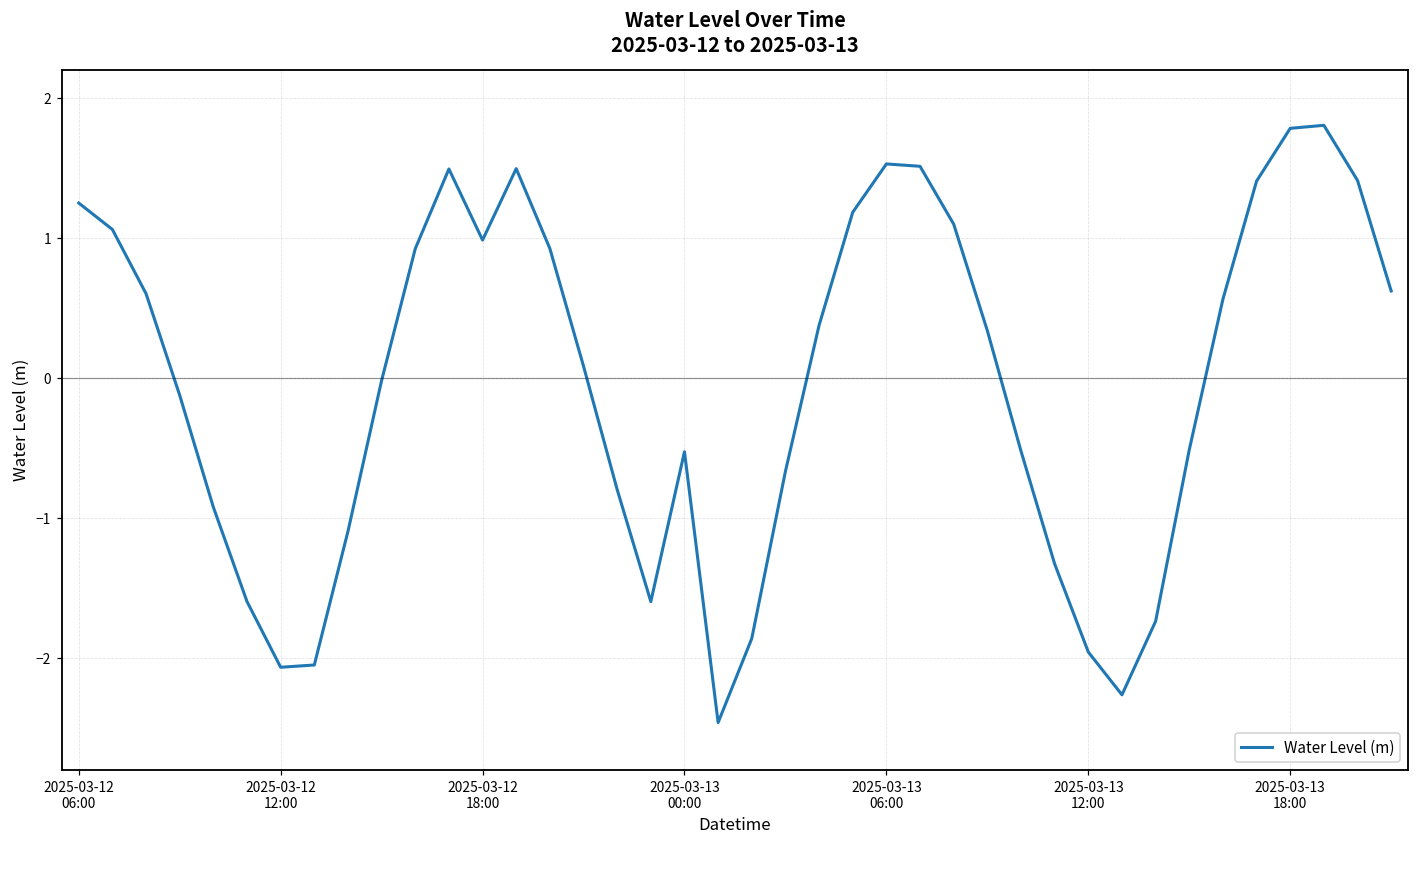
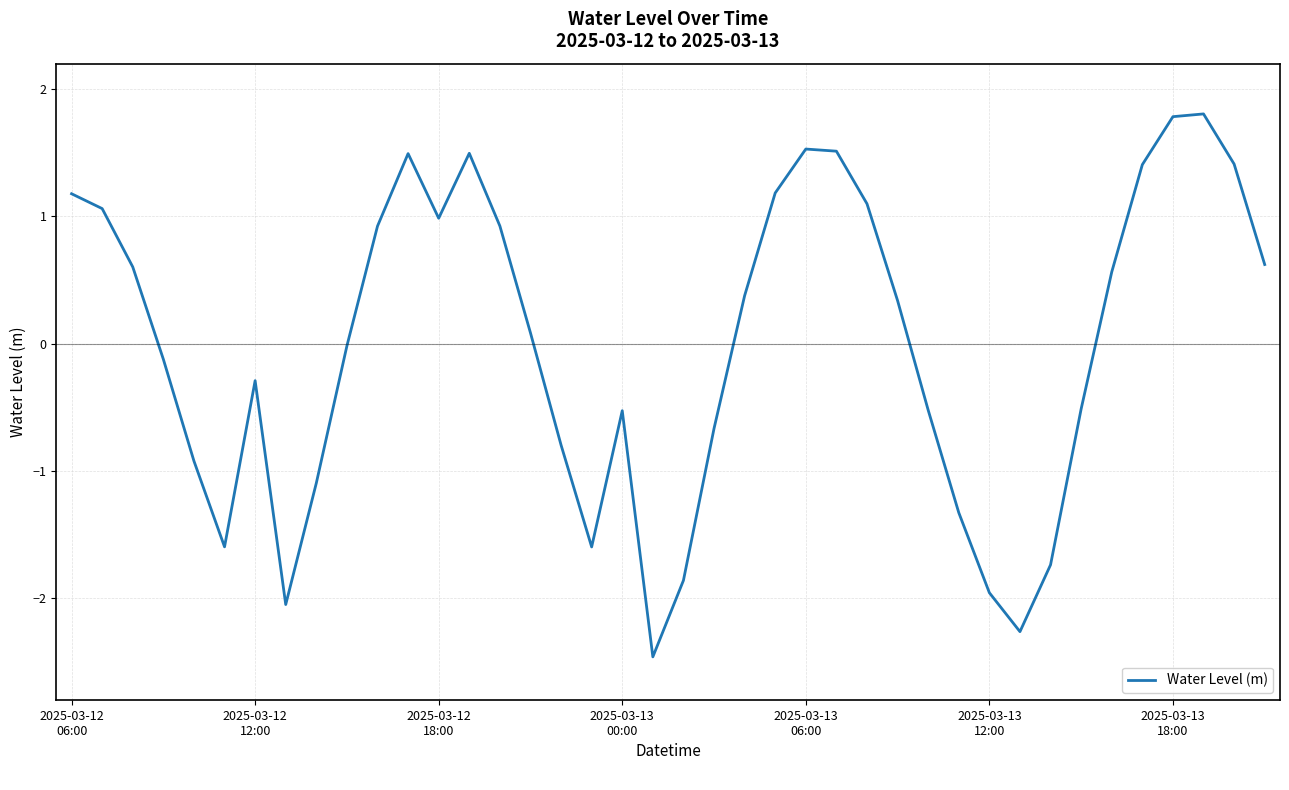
  {
-   "2025-03-12 06:00": 1.25,
-   "2025-03-12 12:00": -2.07,
+   "2025-03-12 06:00": 1.18,
+   "2025-03-12 12:00": -0.29,
    "2025-03-12 18:00": 0.99,
    "2025-03-13 00:00": -0.53,
    "2025-03-13 06:00": 1.53,
    "2025-03-13 12:00": -1.96,
    "2025-03-13 18:00": 1.78
  }
